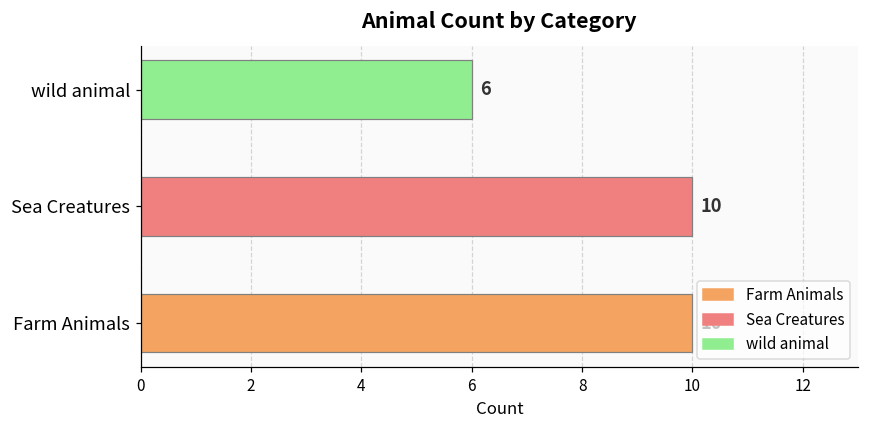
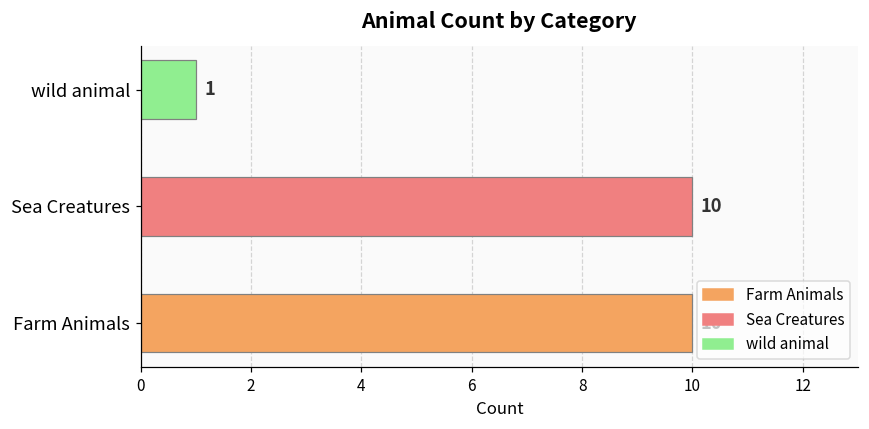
  {
-   "wild animal": 6,
+   "wild animal": 1,
    "Sea Creatures": 10
  }
